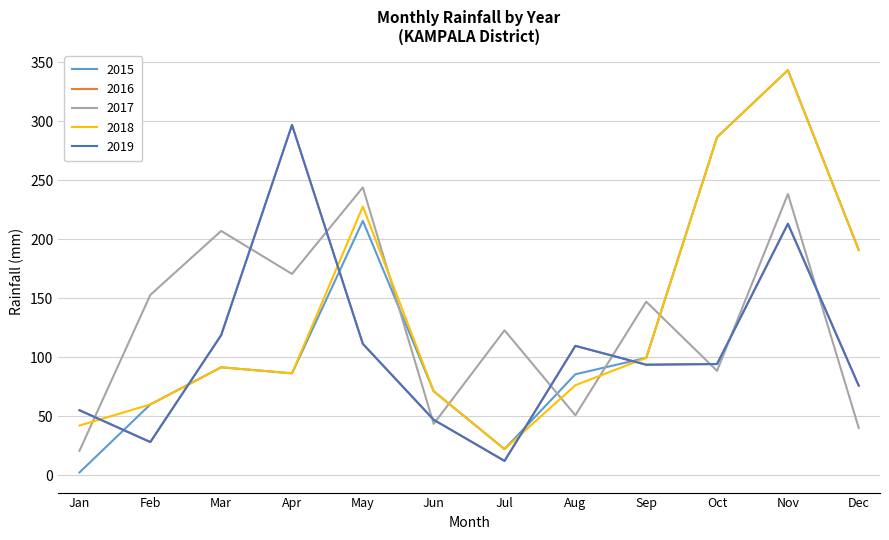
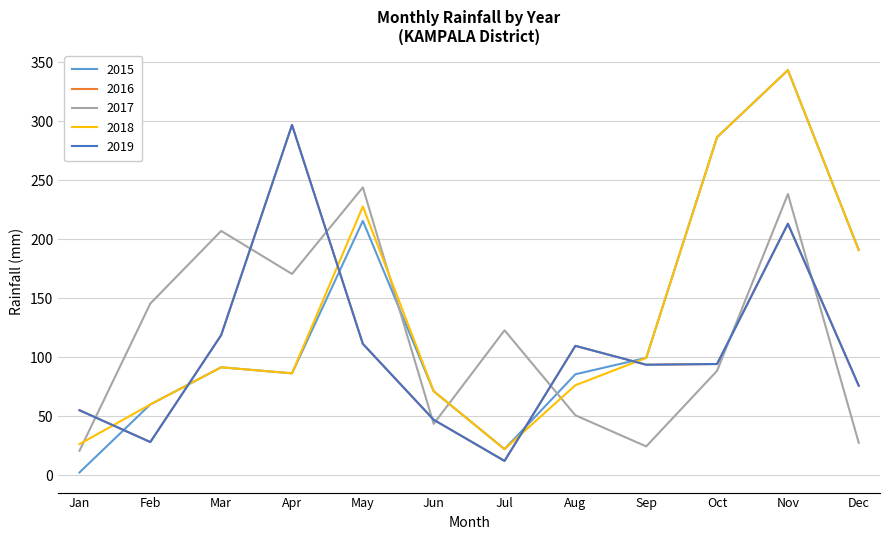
  {
    "2017": {
      "Jan": 21,
-     "Feb": 153,
+     "Feb": 146,
      "Mar": 207,
      "Apr": 171,
      "May": 244,
      "Jun": 43,
      "Jul": 123,
      "Aug": 51,
-     "Sep": 147,
+     "Sep": 24,
      "Oct": 88,
      "Nov": 238,
-     "Dec": 40
+     "Dec": 27
    },
    "2018": {
-     "Jan": 42,
+     "Jan": 26,
      "May": 228,
      "Aug": 76
    }
  }
